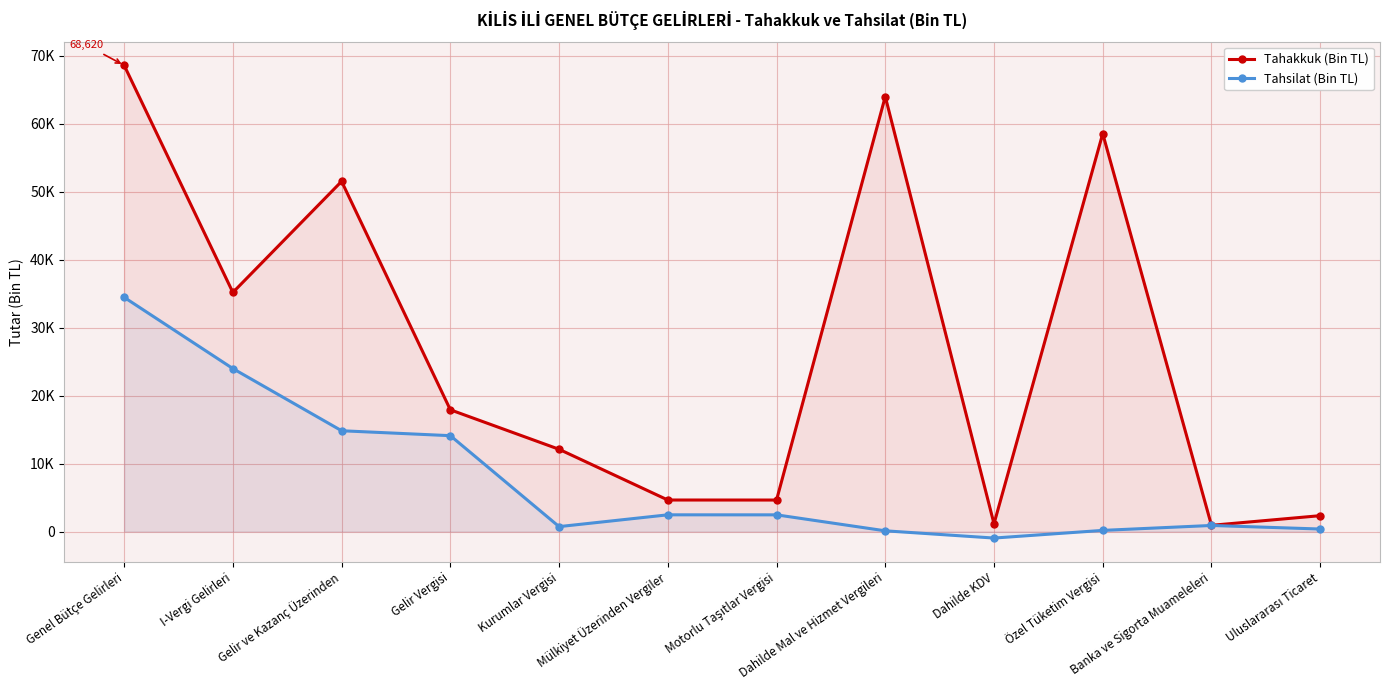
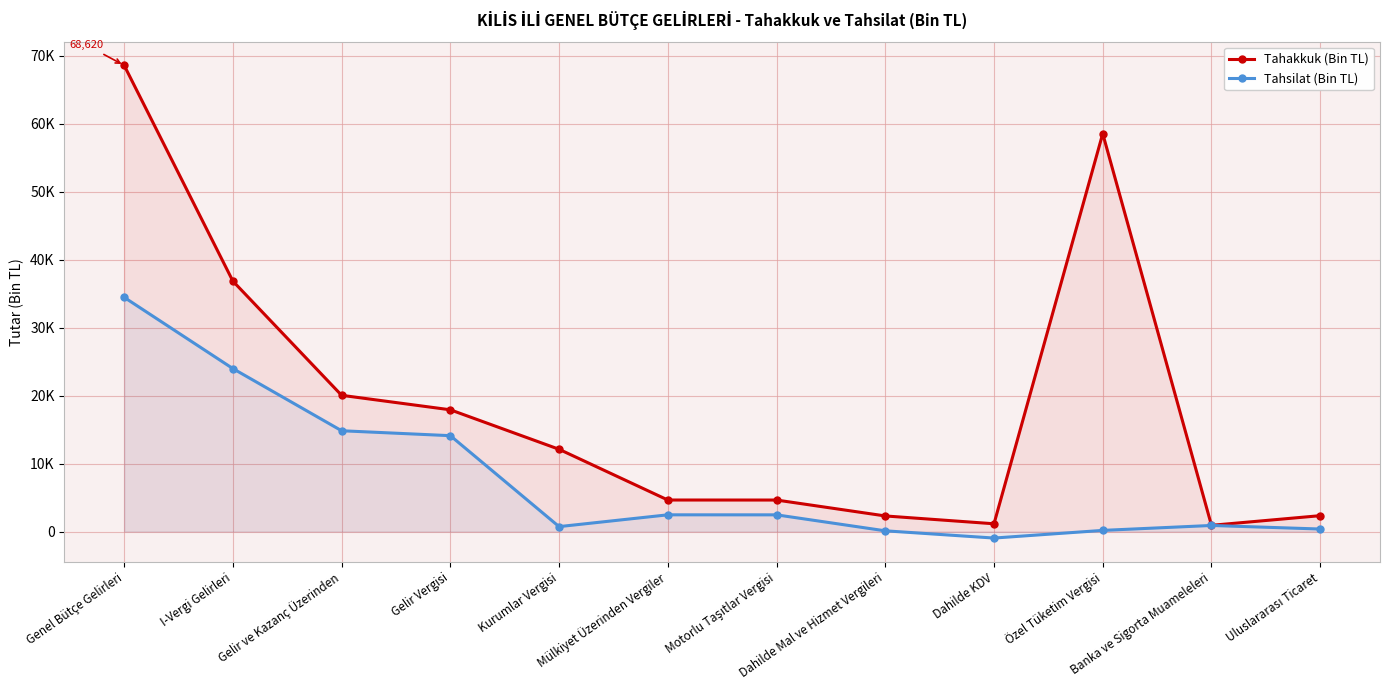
  {
    "Tahakkuk (Bin TL)": {
-     "I-Vergi Gelirleri": 35000,
-     "Gelir ve Kazanç Üzerinden": 52000,
+     "I-Vergi Gelirleri": 37000,
+     "Gelir ve Kazanç Üzerinden": 20000,
      "Gelir Vergisi": 18000,
      "Kurumlar Vergisi": 12000,
      "Mülkiyet Üzerinden Vergiler": 5000,
      "Motorlu Taşıtlar Vergisi": 5000,
-     "Dahilde Mal ve Hizmet Vergileri": 64000,
+     "Dahilde Mal ve Hizmet Vergileri": 2000,
      "Dahilde KDV": 1000,
      "Özel Tüketim Vergisi": 59000,
      "Uluslararası Ticaret": 2000
    }
  }
